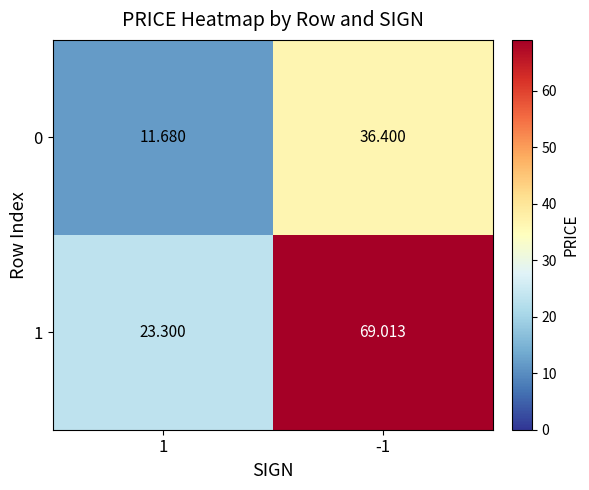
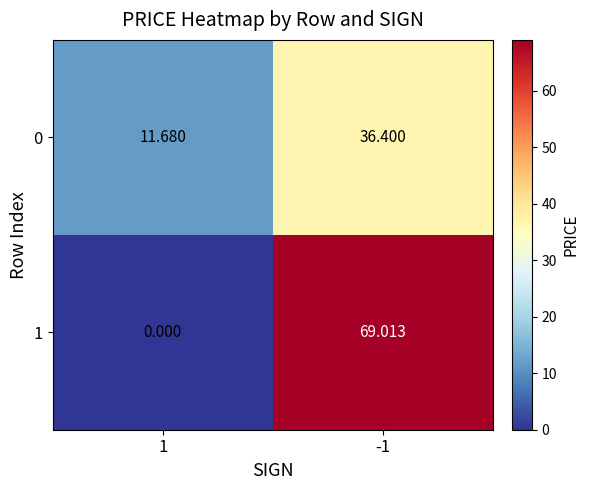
  {
    "0": {
      "1": 11.680,
      "-1": 36.400
    },
    "1": {
-     "1": 23.300,
+     "1": 0.000,
      "-1": 69.013
    }
  }
